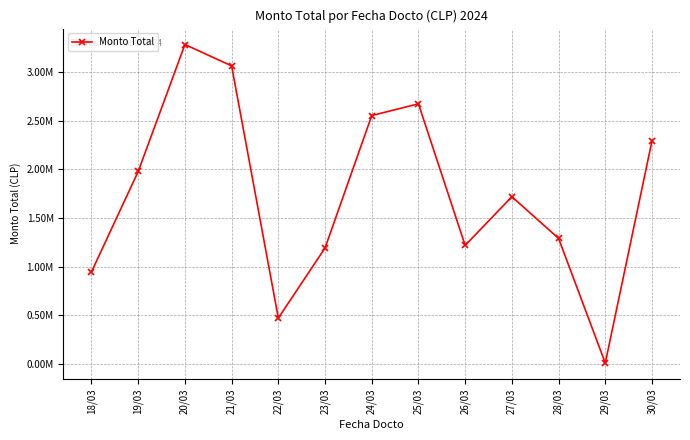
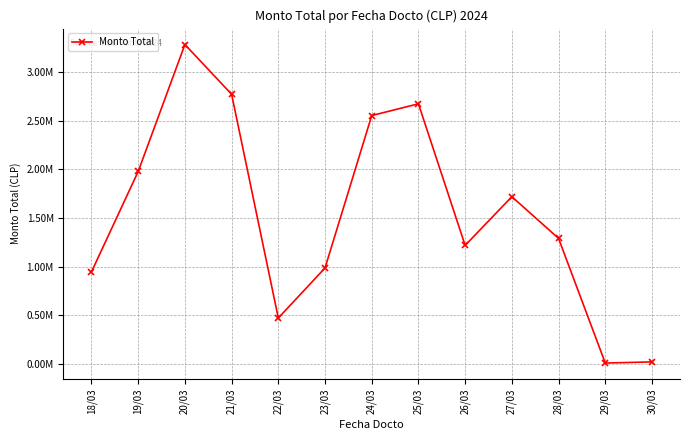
  {
    "18/03": 900000,
    "19/03": 2000000,
-   "21/03": 3100000,
+   "21/03": 2800000,
    "22/03": 500000,
-   "23/03": 1200000,
+   "23/03": 1000000,
    "24/03": 2600000,
    "25/03": 2700000,
    "26/03": 1200000,
    "27/03": 1700000,
    "28/03": 1300000,
    "29/03": 0,
-   "30/03": 2300000
+   "30/03": 0
  }
